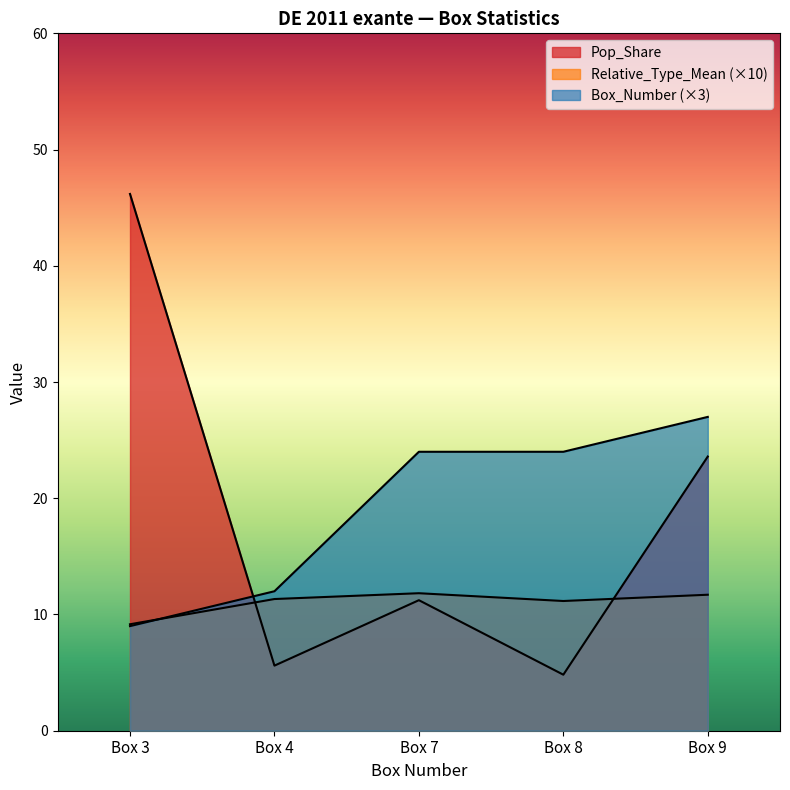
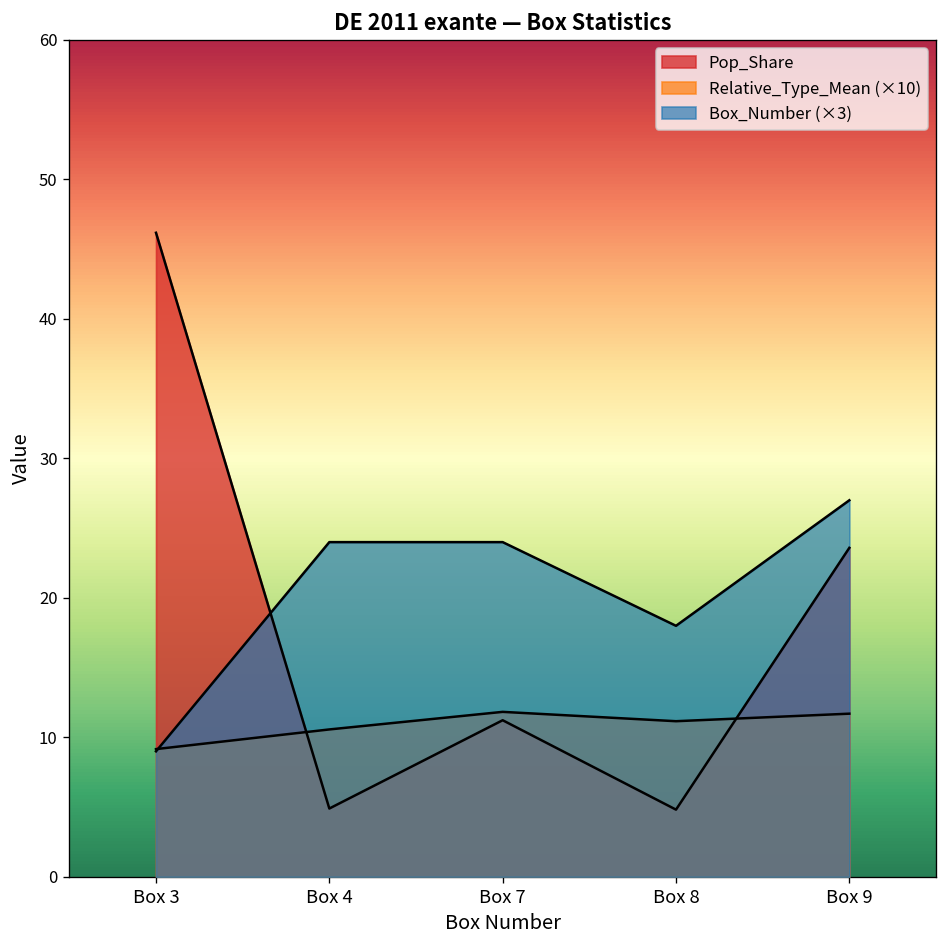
  {
    "Pop_Share": {
      "Box 3": 46.2,
-     "Box 4": 5.6,
+     "Box 4": 4.9,
      "Box 7": 11.2,
      "Box 8": 4.8,
      "Box 9": 23.6
    },
    "Relative_Type_Mean (×10)": {
-     "Box 4": 11.3,
+     "Box 4": 10.6,
      "Box 7": 11.8,
      "Box 8": 11.2,
      "Box 9": 11.7
    },
    "Box_Number (×3)": {
-     "Box 4": 12.0,
+     "Box 4": 24.0,
      "Box 7": 24.0,
-     "Box 8": 24.0,
+     "Box 8": 18.0,
      "Box 9": 27.0
    }
  }
